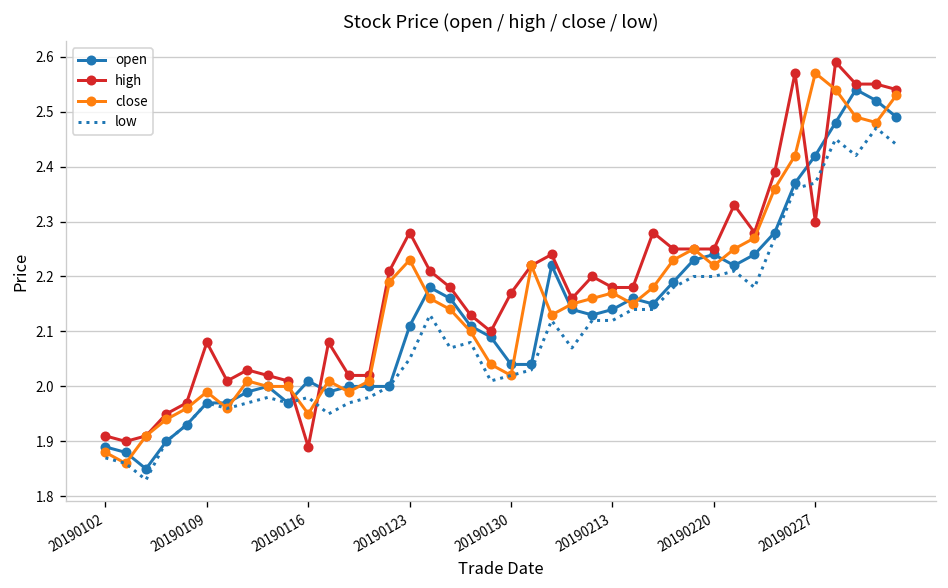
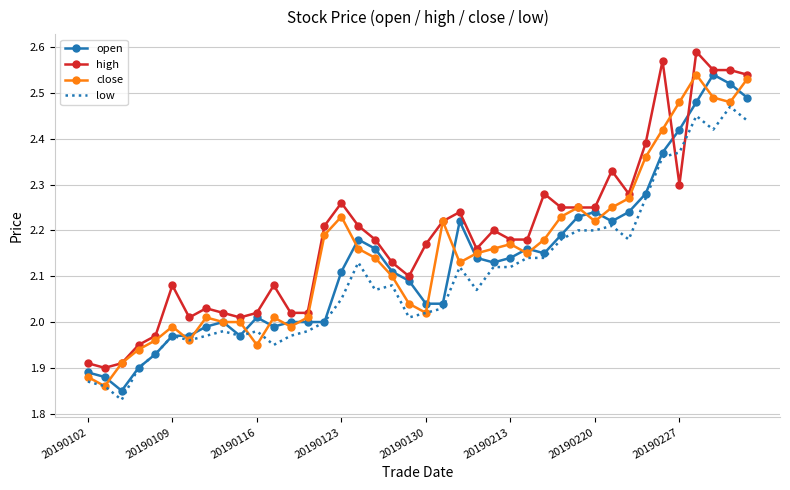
  {
    "high": {
      "20190102": 1.91,
      "20190109": 2.08,
-     "20190116": 1.89,
-     "20190123": 2.28,
+     "20190116": 2.02,
+     "20190123": 2.26,
      "20190130": 2.17,
      "20190213": 2.18,
      "20190220": 2.25,
      "20190227": 2.30
    },
    "close": {
      "20190102": 1.88,
      "20190109": 1.99,
      "20190116": 1.95,
      "20190123": 2.23,
      "20190213": 2.17,
      "20190220": 2.22,
-     "20190227": 2.57
+     "20190227": 2.48
    }
  }
